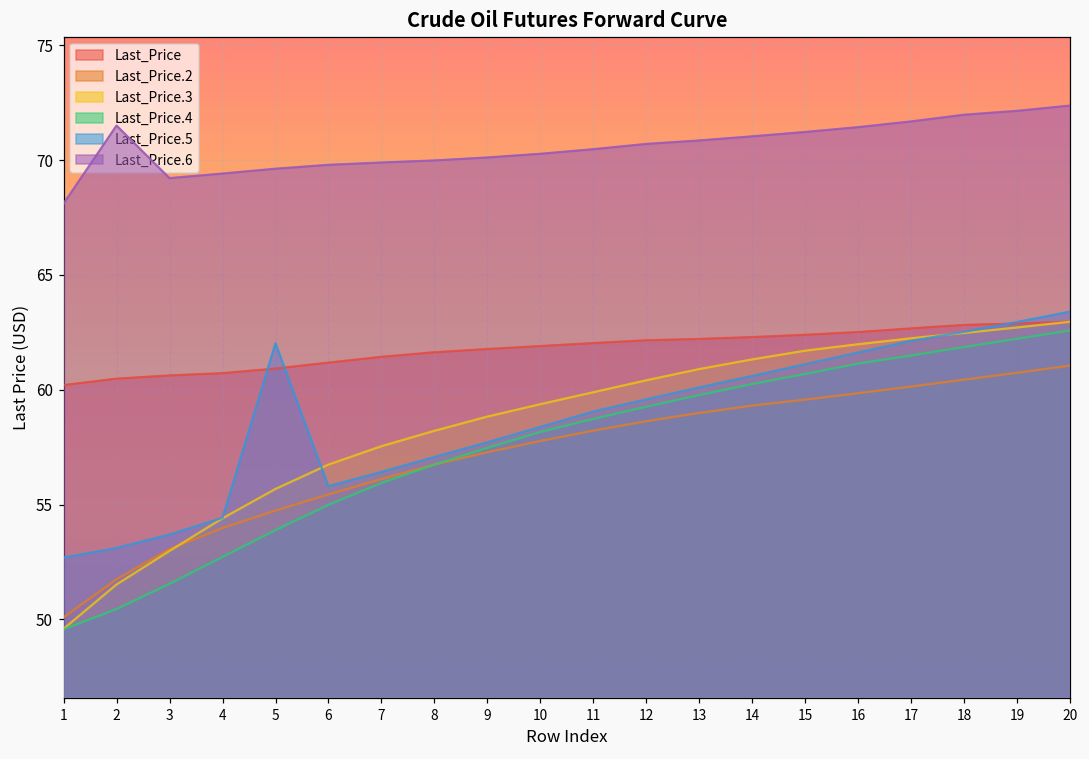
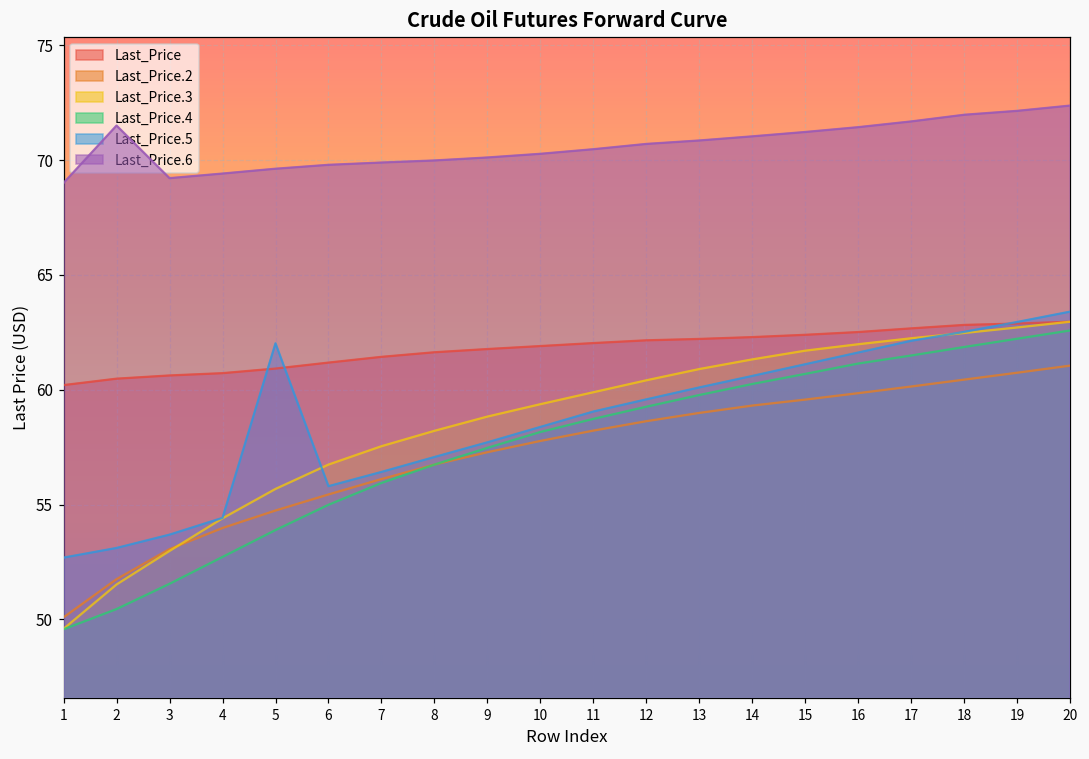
  {
    "Last_Price.3": {
      "2": 51.5,
      "5": 55.7,
      "6": 56.7,
      "7": 57.5,
      "8": 58.2,
      "9": 58.8,
      "10": 59.4,
      "11": 59.9,
      "12": 60.4,
      "13": 60.9,
      "14": 61.3,
      "15": 61.7,
      "16": 62.0,
      "19": 62.7
    },
    "Last_Price.4": {
      "2": 50.5,
      "3": 51.6,
      "4": 52.7,
      "5": 53.9,
      "6": 55.0,
      "7": 55.9,
      "9": 57.5,
      "10": 58.2,
      "11": 58.7,
      "12": 59.3,
      "13": 59.8,
      "14": 60.3,
      "15": 60.7,
      "16": 61.1,
      "17": 61.5,
      "18": 61.9,
      "19": 62.2,
      "20": 62.6
    },
    "Last_Price.5": {
      "1": 52.7,
      "2": 53.1,
      "3": 53.7,
      "5": 62.0,
      "6": 55.8,
      "7": 56.4,
      "8": 57.1,
      "9": 57.7,
      "10": 58.4,
      "11": 59.1,
      "12": 59.6,
      "13": 60.1,
      "14": 60.6,
      "15": 61.1,
      "16": 61.6,
      "20": 63.4
    },
    "Last_Price.6": {
-     "1": 68.1,
+     "1": 69.0,
      "3": 69.2,
      "4": 69.4,
      "5": 69.6,
      "6": 69.8,
      "7": 69.9,
      "8": 70.0,
      "9": 70.1,
      "10": 70.3,
      "11": 70.5,
      "12": 70.7,
      "13": 70.9,
      "14": 71.0,
      "15": 71.2,
      "16": 71.4,
      "17": 71.7,
      "18": 72.0,
      "19": 72.1,
      "20": 72.4
    }
  }
